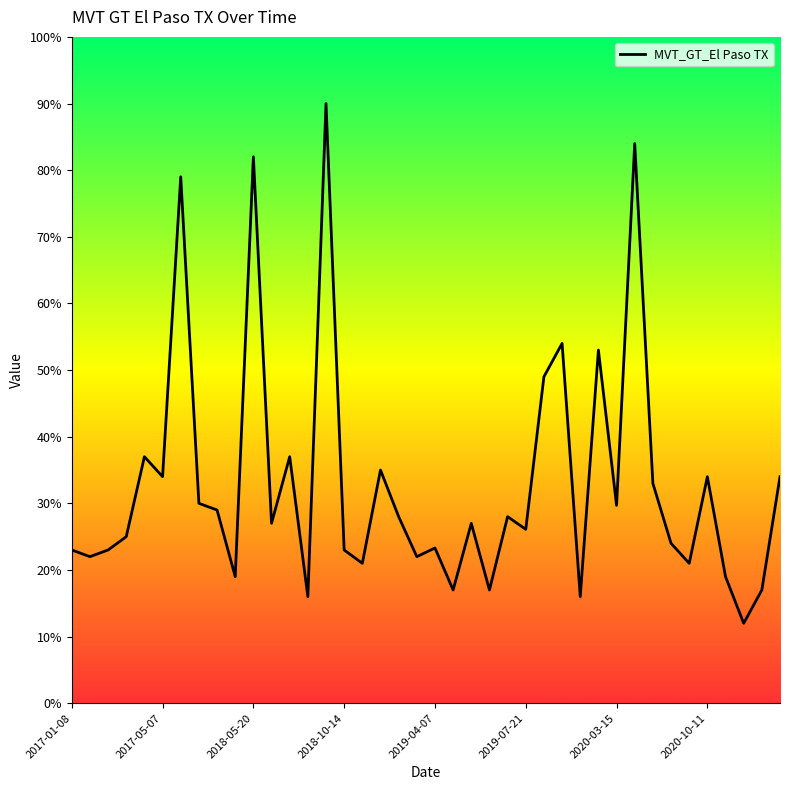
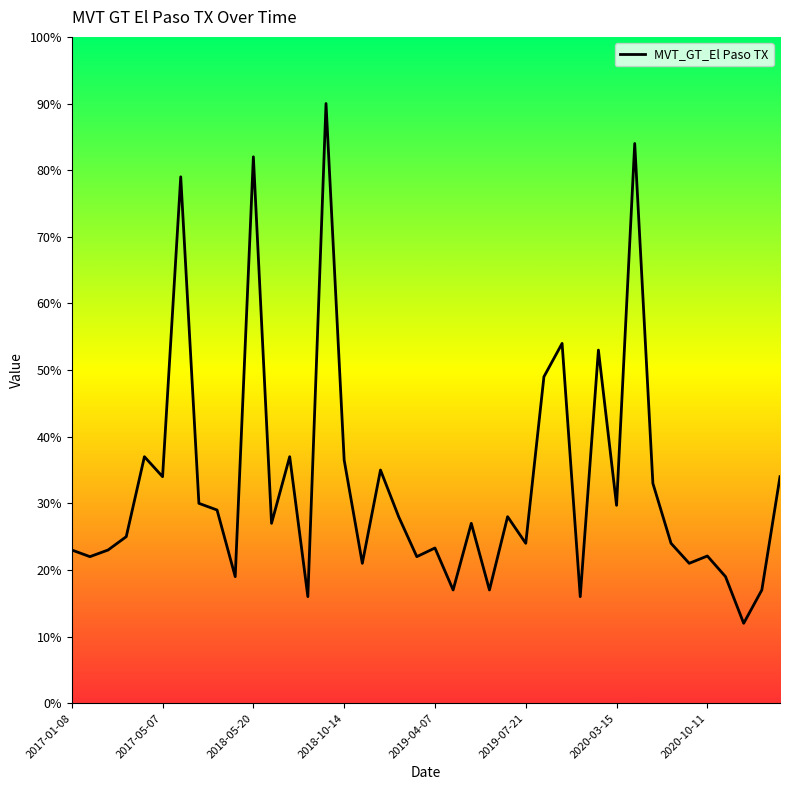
  {
    "2017-01-08": "23%",
    "2017-05-07": "34%",
    "2018-05-20": "82%",
-   "2018-10-14": "23%",
+   "2018-10-14": "37%",
    "2019-04-07": "23%",
-   "2019-07-21": "26%",
+   "2019-07-21": "24%",
    "2020-03-15": "30%",
-   "2020-10-11": "34%"
+   "2020-10-11": "22%"
  }
